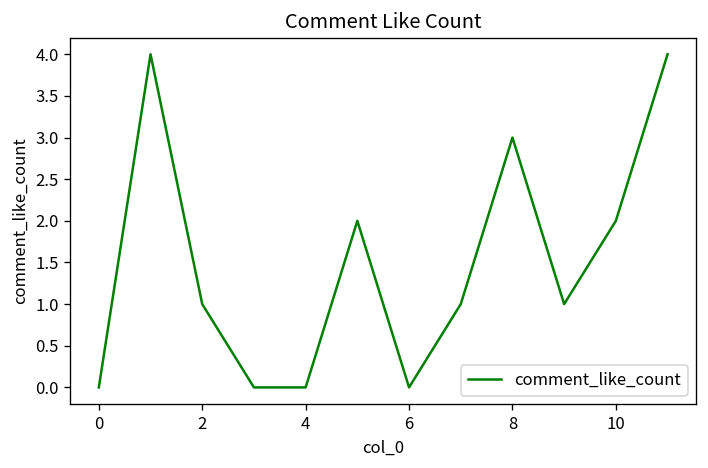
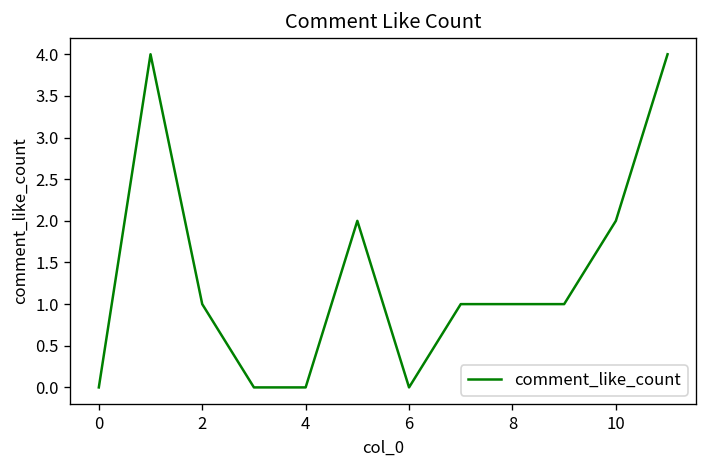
  {
    "0": 0,
    "2": 1,
    "4": 0,
    "6": 0,
-   "8": 3,
+   "8": 1,
    "10": 2
  }
